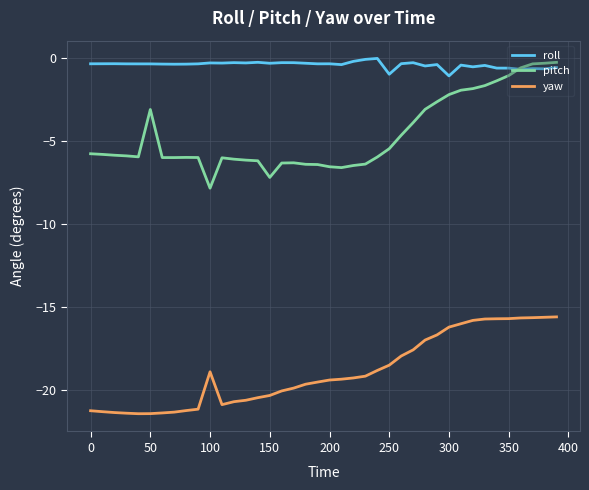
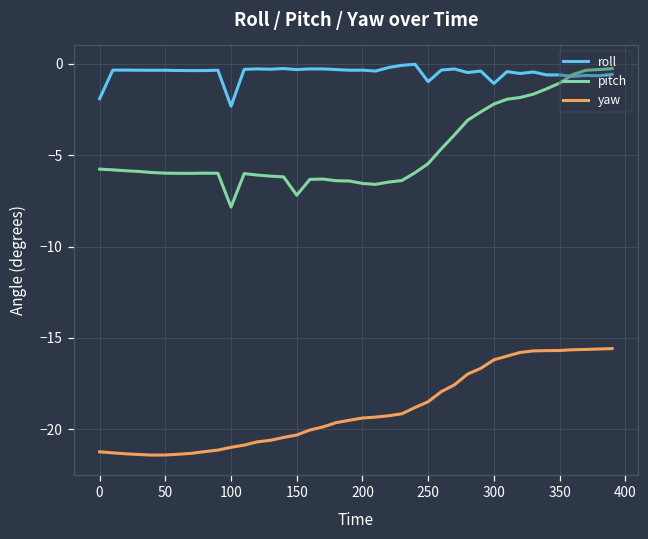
  {
    "roll": {
-     "0": -0.3,
+     "0": -1.9,
      "50": -0.3,
-     "100": -0.3,
+     "100": -2.3,
      "150": -0.3,
      "200": -0.3,
      "250": -1.0,
      "300": -1.1
    },
    "pitch": {
      "0": -5.8,
-     "50": -3.1,
+     "50": -6.0,
      "100": -7.8,
      "150": -7.2,
      "200": -6.5,
      "250": -5.5,
      "300": -2.2
    },
    "yaw": {
      "0": -21.2,
      "50": -21.4,
-     "100": -18.9,
+     "100": -21.0,
      "150": -20.3,
      "200": -19.4,
      "250": -18.5,
      "300": -16.2,
      "350": -15.7
    }
  }
